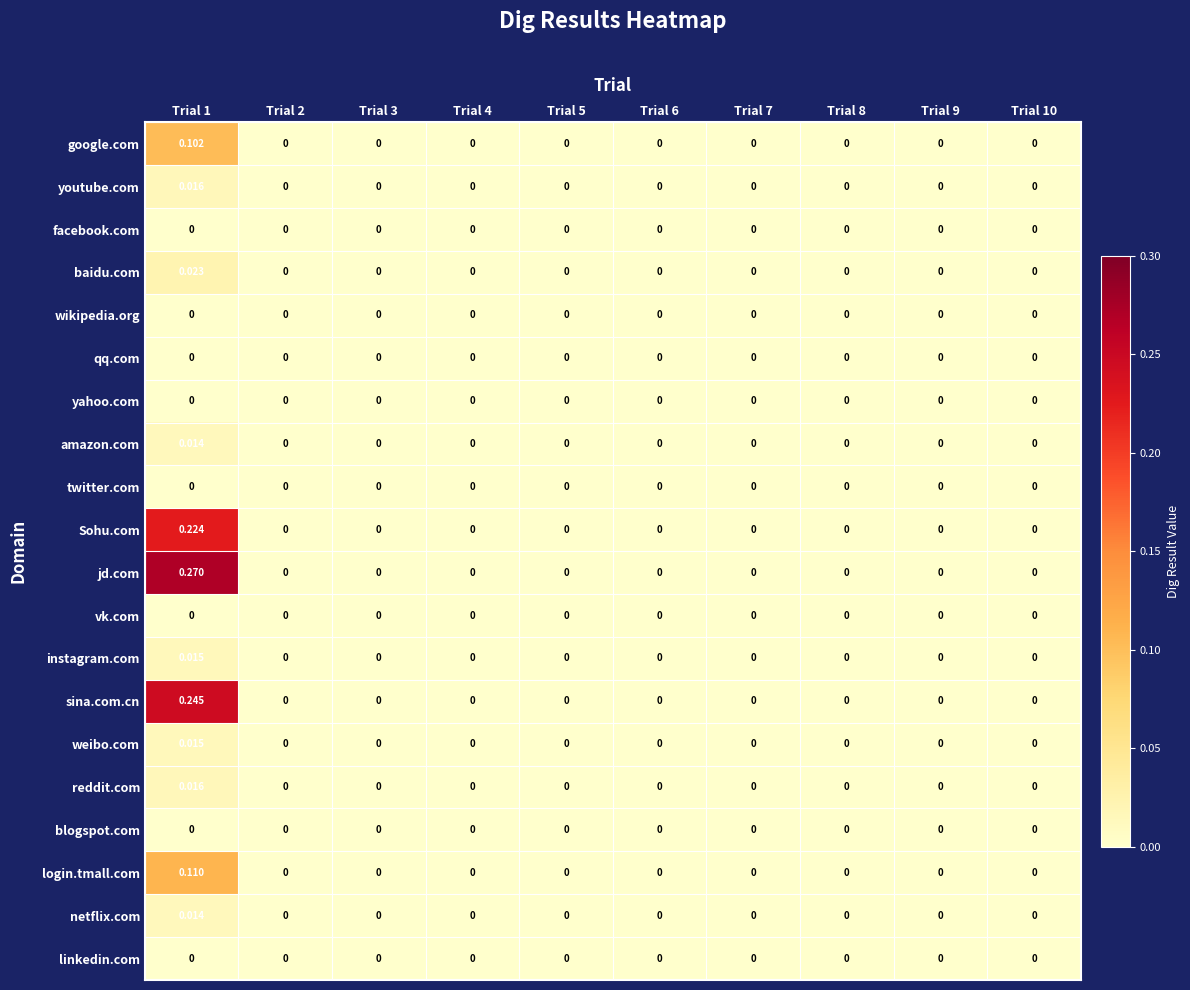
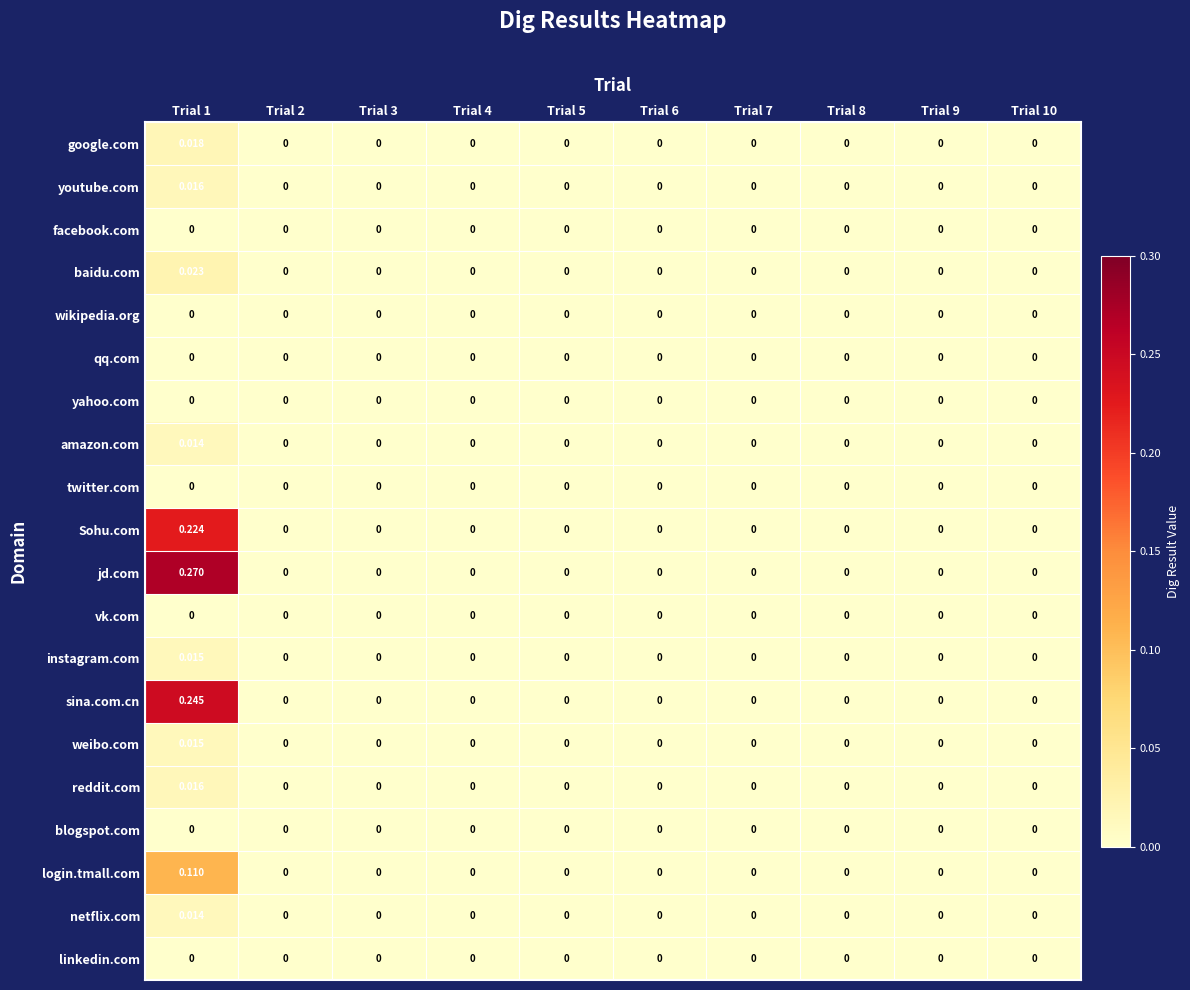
  {
    "google.com": {
-     "Trial 1": 0.102,
+     "Trial 1": 0.018,
      "Trial 2": 0,
      "Trial 3": 0,
      "Trial 4": 0,
      "Trial 5": 0,
      "Trial 6": 0,
      "Trial 7": 0,
      "Trial 8": 0,
      "Trial 9": 0,
      "Trial 10": 0
    },
    "youtube.com": {
      "Trial 1": 0.016,
      "Trial 2": 0,
      "Trial 3": 0,
      "Trial 4": 0,
      "Trial 5": 0,
      "Trial 6": 0,
      "Trial 7": 0,
      "Trial 8": 0,
      "Trial 9": 0,
      "Trial 10": 0
    },
    "facebook.com": {
      "Trial 1": 0,
      "Trial 2": 0,
      "Trial 3": 0,
      "Trial 4": 0,
      "Trial 5": 0,
      "Trial 6": 0,
      "Trial 7": 0,
      "Trial 8": 0,
      "Trial 9": 0,
      "Trial 10": 0
    },
    "baidu.com": {
      "Trial 1": 0.023,
      "Trial 2": 0,
      "Trial 3": 0,
      "Trial 4": 0,
      "Trial 5": 0,
      "Trial 6": 0,
      "Trial 7": 0,
      "Trial 8": 0,
      "Trial 9": 0,
      "Trial 10": 0
    },
    "wikipedia.org": {
      "Trial 1": 0,
      "Trial 2": 0,
      "Trial 3": 0,
      "Trial 4": 0,
      "Trial 5": 0,
      "Trial 6": 0,
      "Trial 7": 0,
      "Trial 8": 0,
      "Trial 9": 0,
      "Trial 10": 0
    },
    "qq.com": {
      "Trial 1": 0,
      "Trial 2": 0,
      "Trial 3": 0,
      "Trial 4": 0,
      "Trial 5": 0,
      "Trial 6": 0,
      "Trial 7": 0,
      "Trial 8": 0,
      "Trial 9": 0,
      "Trial 10": 0
    },
    "yahoo.com": {
      "Trial 1": 0,
      "Trial 2": 0,
      "Trial 3": 0,
      "Trial 4": 0,
      "Trial 5": 0,
      "Trial 6": 0,
      "Trial 7": 0,
      "Trial 8": 0,
      "Trial 9": 0,
      "Trial 10": 0
    },
    "amazon.com": {
      "Trial 1": 0.014,
      "Trial 2": 0,
      "Trial 3": 0,
      "Trial 4": 0,
      "Trial 5": 0,
      "Trial 6": 0,
      "Trial 7": 0,
      "Trial 8": 0,
      "Trial 9": 0,
      "Trial 10": 0
    },
    "twitter.com": {
      "Trial 1": 0,
      "Trial 2": 0,
      "Trial 3": 0,
      "Trial 4": 0,
      "Trial 5": 0,
      "Trial 6": 0,
      "Trial 7": 0,
      "Trial 8": 0,
      "Trial 9": 0,
      "Trial 10": 0
    },
    "Sohu.com": {
      "Trial 1": 0.224,
      "Trial 2": 0,
      "Trial 3": 0,
      "Trial 4": 0,
      "Trial 5": 0,
      "Trial 6": 0,
      "Trial 7": 0,
      "Trial 8": 0,
      "Trial 9": 0,
      "Trial 10": 0
    },
    "jd.com": {
      "Trial 1": 0.270,
      "Trial 2": 0,
      "Trial 3": 0,
      "Trial 4": 0,
      "Trial 5": 0,
      "Trial 6": 0,
      "Trial 7": 0,
      "Trial 8": 0,
      "Trial 9": 0,
      "Trial 10": 0
    },
    "vk.com": {
      "Trial 1": 0,
      "Trial 2": 0,
      "Trial 3": 0,
      "Trial 4": 0,
      "Trial 5": 0,
      "Trial 6": 0,
      "Trial 7": 0,
      "Trial 8": 0,
      "Trial 9": 0,
      "Trial 10": 0
    },
    "instagram.com": {
      "Trial 1": 0.015,
      "Trial 2": 0,
      "Trial 3": 0,
      "Trial 4": 0,
      "Trial 5": 0,
      "Trial 6": 0,
      "Trial 7": 0,
      "Trial 8": 0,
      "Trial 9": 0,
      "Trial 10": 0
    },
    "sina.com.cn": {
      "Trial 1": 0.245,
      "Trial 2": 0,
      "Trial 3": 0,
      "Trial 4": 0,
      "Trial 5": 0,
      "Trial 6": 0,
      "Trial 7": 0,
      "Trial 8": 0,
      "Trial 9": 0,
      "Trial 10": 0
    },
    "weibo.com": {
      "Trial 1": 0.015,
      "Trial 2": 0,
      "Trial 3": 0,
      "Trial 4": 0,
      "Trial 5": 0,
      "Trial 6": 0,
      "Trial 7": 0,
      "Trial 8": 0,
      "Trial 9": 0,
      "Trial 10": 0
    },
    "reddit.com": {
      "Trial 1": 0.016,
      "Trial 2": 0,
      "Trial 3": 0,
      "Trial 4": 0,
      "Trial 5": 0,
      "Trial 6": 0,
      "Trial 7": 0,
      "Trial 8": 0,
      "Trial 9": 0,
      "Trial 10": 0
    },
    "blogspot.com": {
      "Trial 1": 0,
      "Trial 2": 0,
      "Trial 3": 0,
      "Trial 4": 0,
      "Trial 5": 0,
      "Trial 6": 0,
      "Trial 7": 0,
      "Trial 8": 0,
      "Trial 9": 0,
      "Trial 10": 0
    },
    "login.tmall.com": {
      "Trial 1": 0.110,
      "Trial 2": 0,
      "Trial 3": 0,
      "Trial 4": 0,
      "Trial 5": 0,
      "Trial 6": 0,
      "Trial 7": 0,
      "Trial 8": 0,
      "Trial 9": 0,
      "Trial 10": 0
    },
    "netflix.com": {
      "Trial 1": 0.014,
      "Trial 2": 0,
      "Trial 3": 0,
      "Trial 4": 0,
      "Trial 5": 0,
      "Trial 6": 0,
      "Trial 7": 0,
      "Trial 8": 0,
      "Trial 9": 0,
      "Trial 10": 0
    },
    "linkedin.com": {
      "Trial 1": 0,
      "Trial 2": 0,
      "Trial 3": 0,
      "Trial 4": 0,
      "Trial 5": 0,
      "Trial 6": 0,
      "Trial 7": 0,
      "Trial 8": 0,
      "Trial 9": 0,
      "Trial 10": 0
    }
  }
